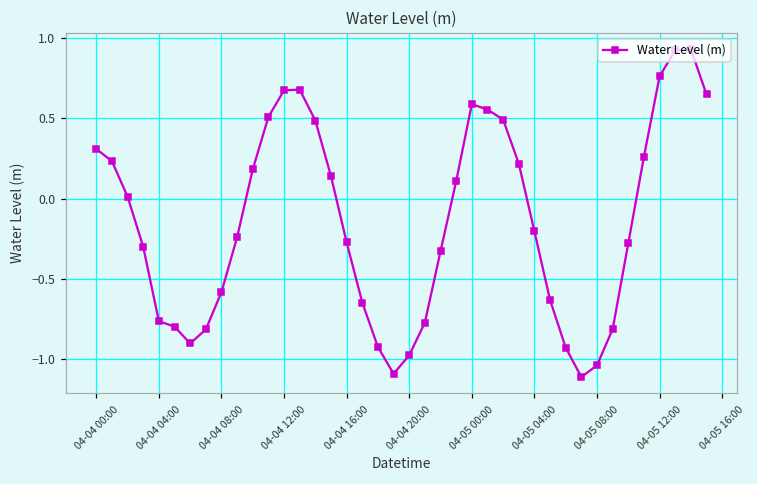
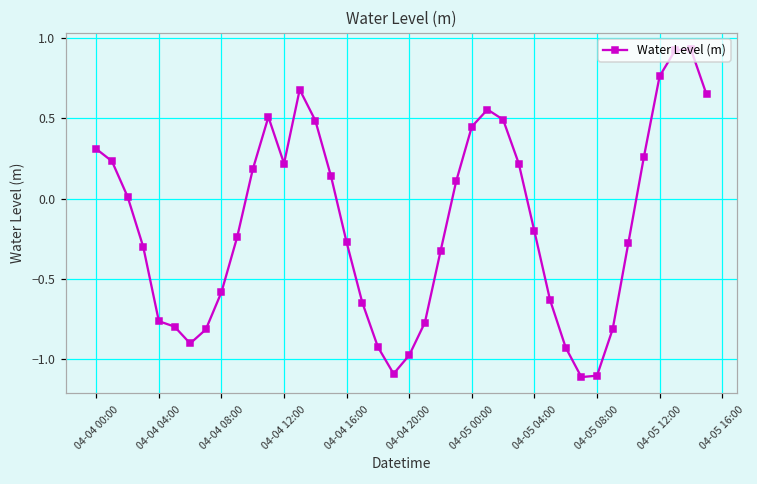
  {
    "04-04 00:00": 0.31,
    "04-04 04:00": -0.77,
    "04-04 08:00": -0.58,
-   "04-04 12:00": 0.68,
+   "04-04 12:00": 0.22,
    "04-04 16:00": -0.27,
    "04-04 20:00": -0.98,
-   "04-05 00:00": 0.59,
+   "04-05 00:00": 0.45,
    "04-05 04:00": -0.20,
-   "04-05 08:00": -1.04,
+   "04-05 08:00": -1.11,
    "04-05 12:00": 0.76
  }
